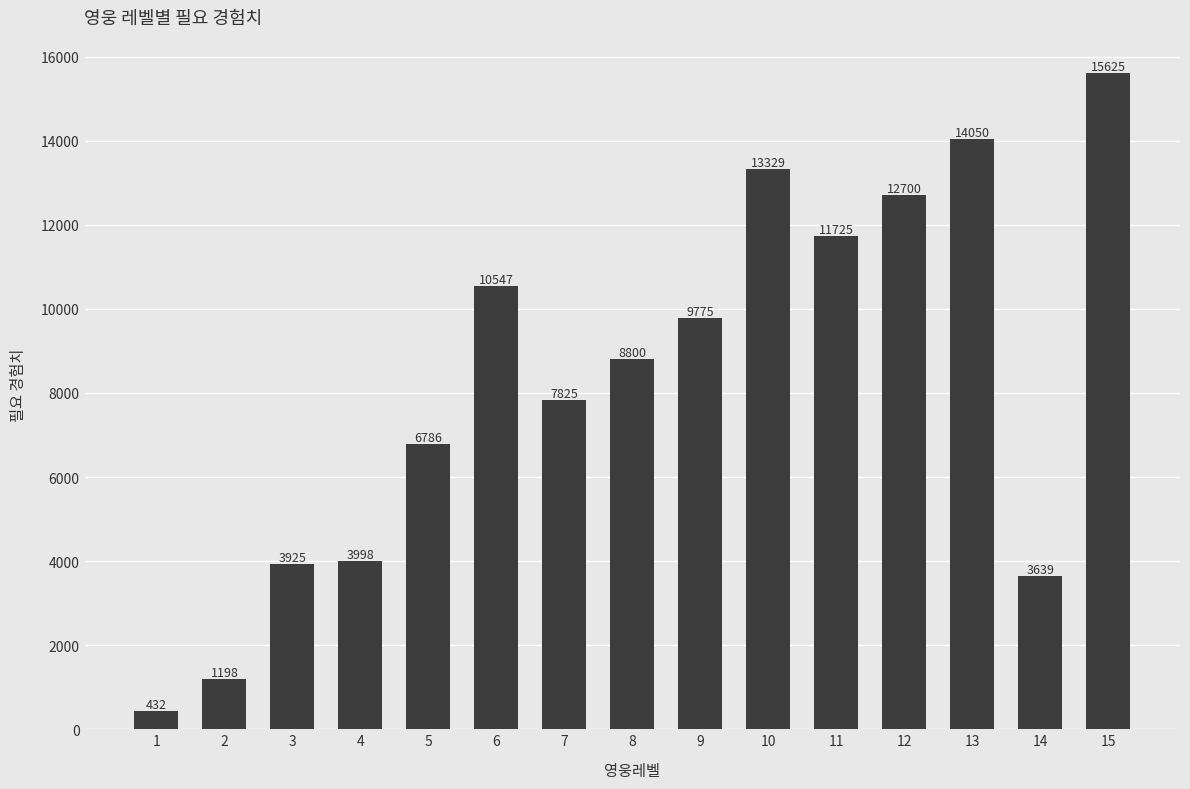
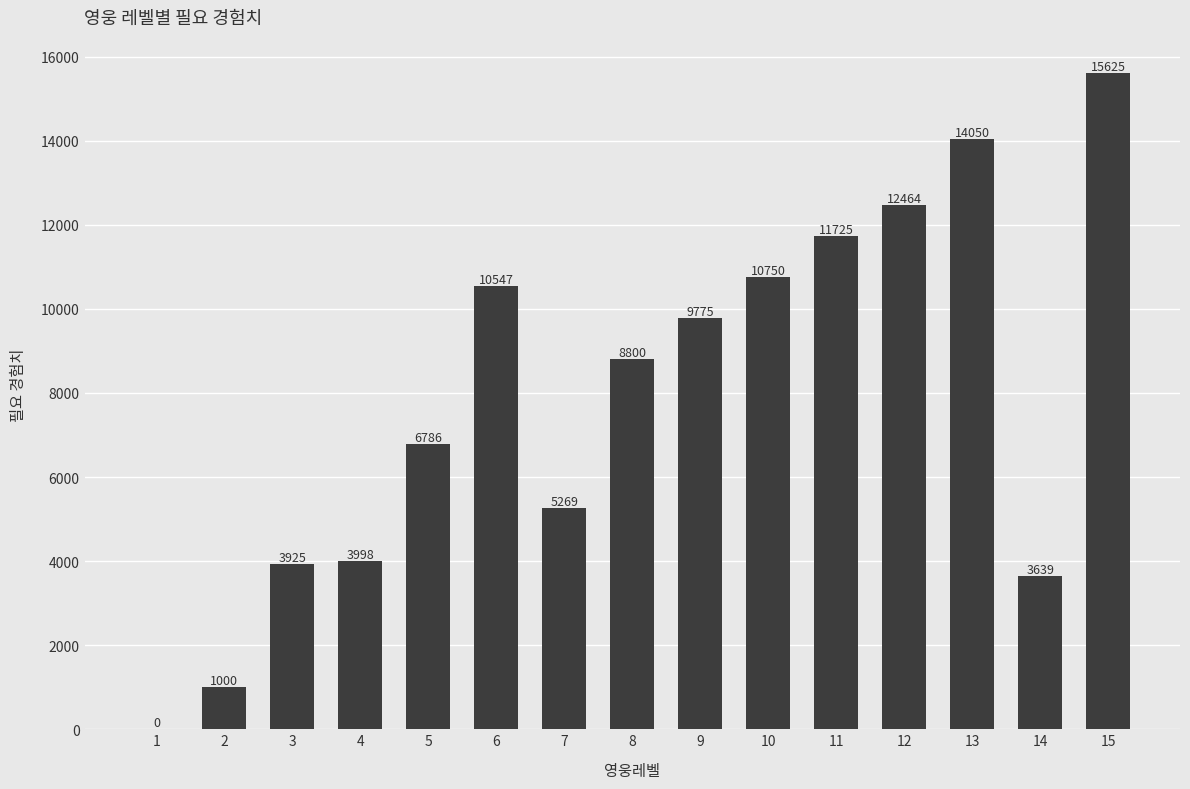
  {
-   "1": 432,
-   "2": 1198,
+   "1": 0,
+   "2": 1000,
    "3": 3925,
    "4": 3998,
    "5": 6786,
    "6": 10547,
-   "7": 7825,
+   "7": 5269,
    "8": 8800,
    "9": 9775,
-   "10": 13329,
+   "10": 10750,
    "11": 11725,
-   "12": 12700,
+   "12": 12464,
    "13": 14050,
    "14": 3639,
    "15": 15625
  }
